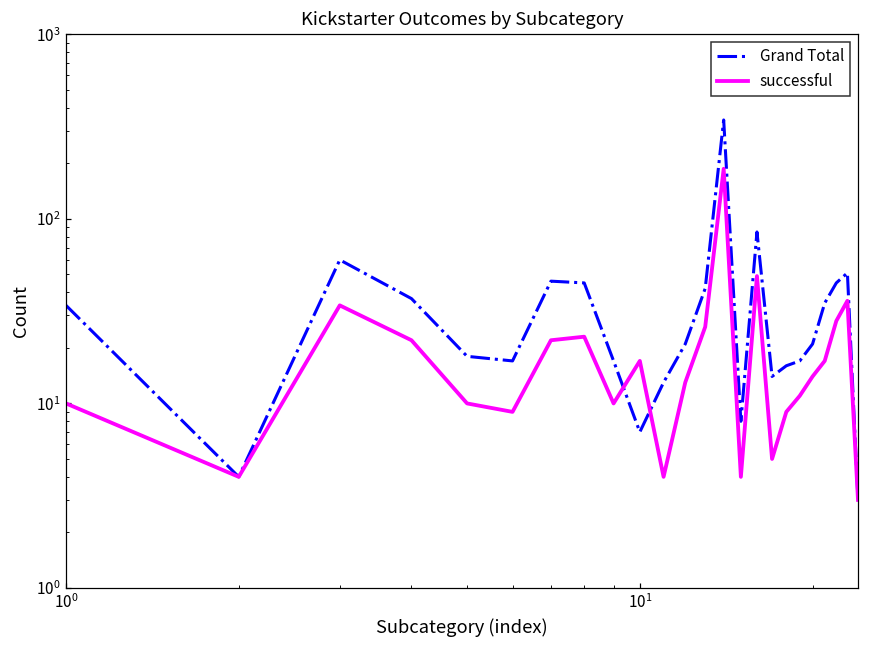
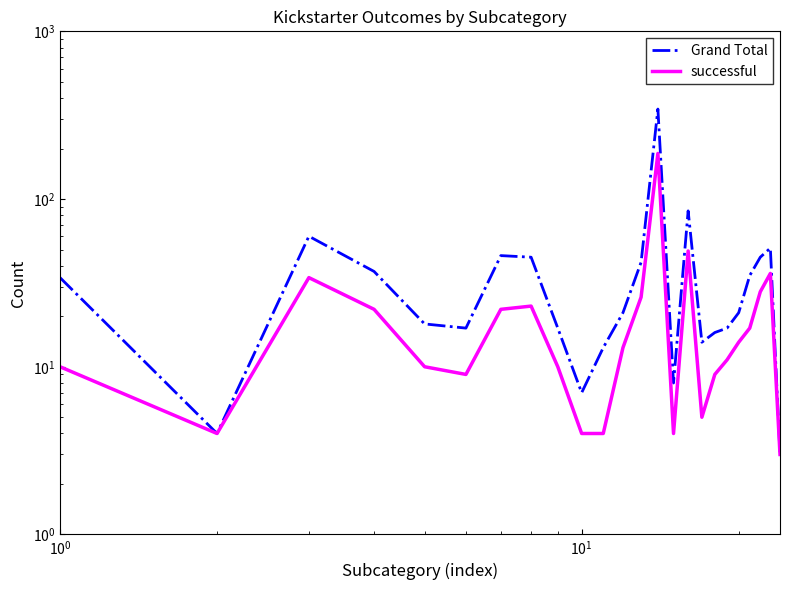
  {
    "Grand Total": {
      "10^0": 34,
      "10^1": 7
    },
    "successful": {
      "10^0": 10,
-     "10^1": 17
+     "10^1": 4
    }
  }
